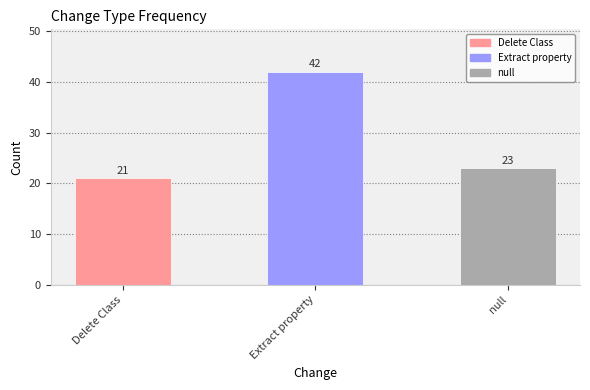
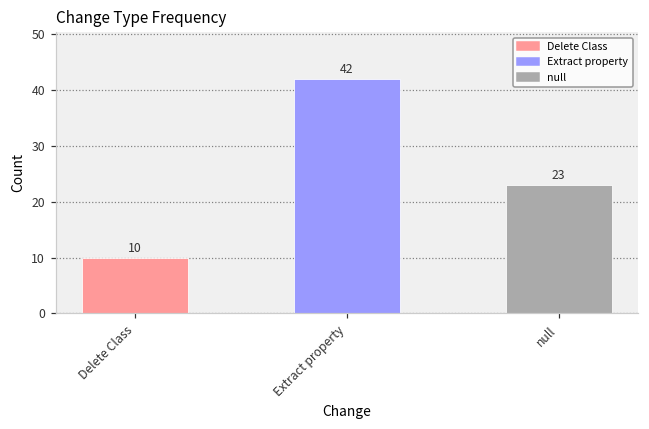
  {
-   "Delete Class": 21,
+   "Delete Class": 10,
    "Extract property": 42,
    "null": 23
  }
